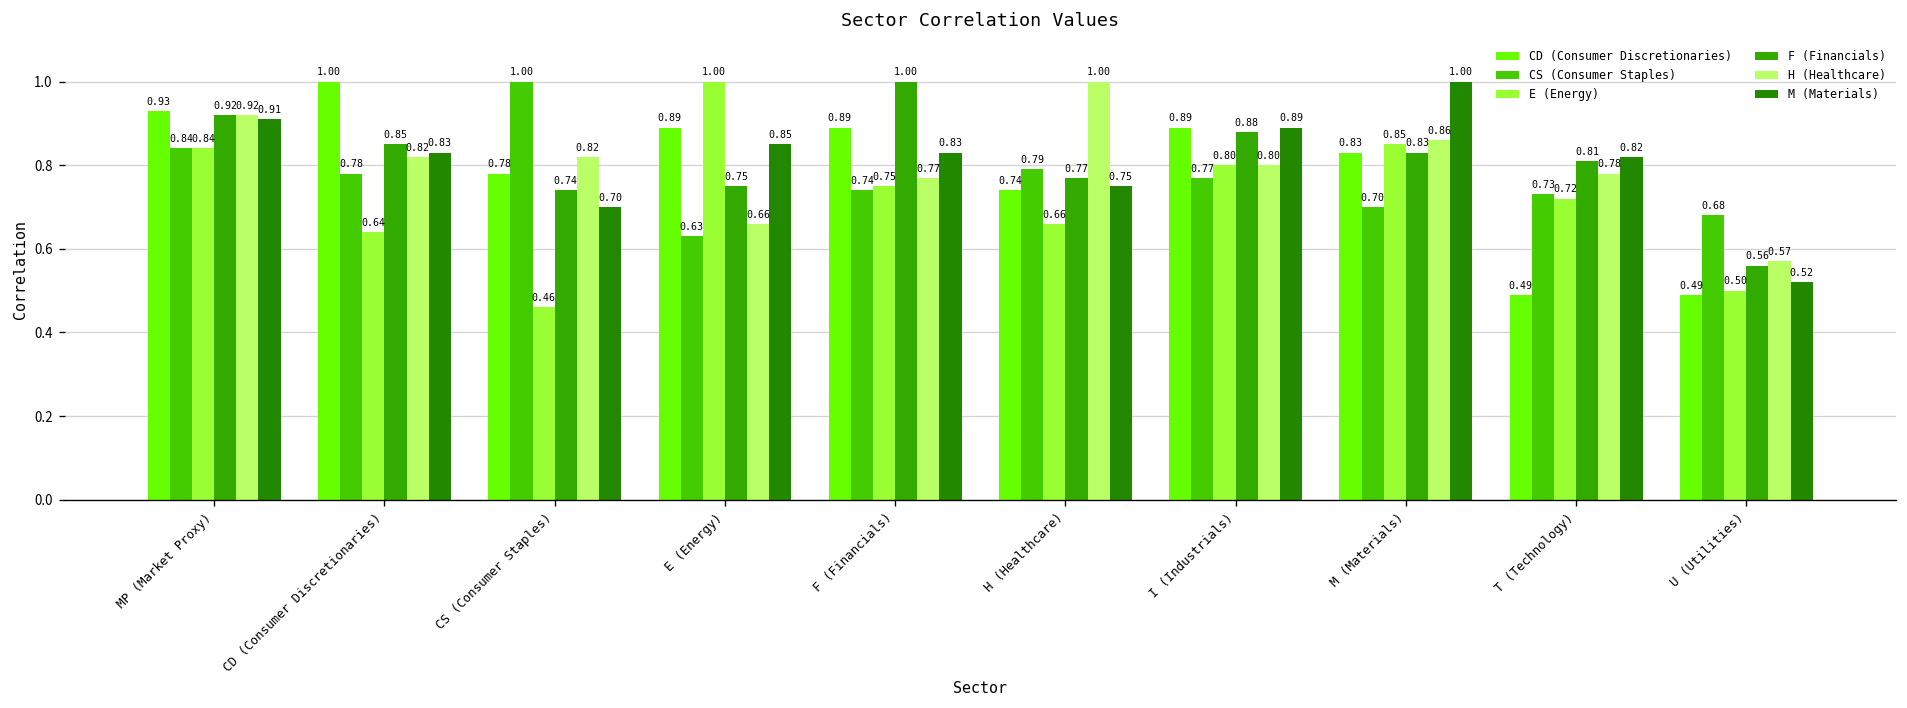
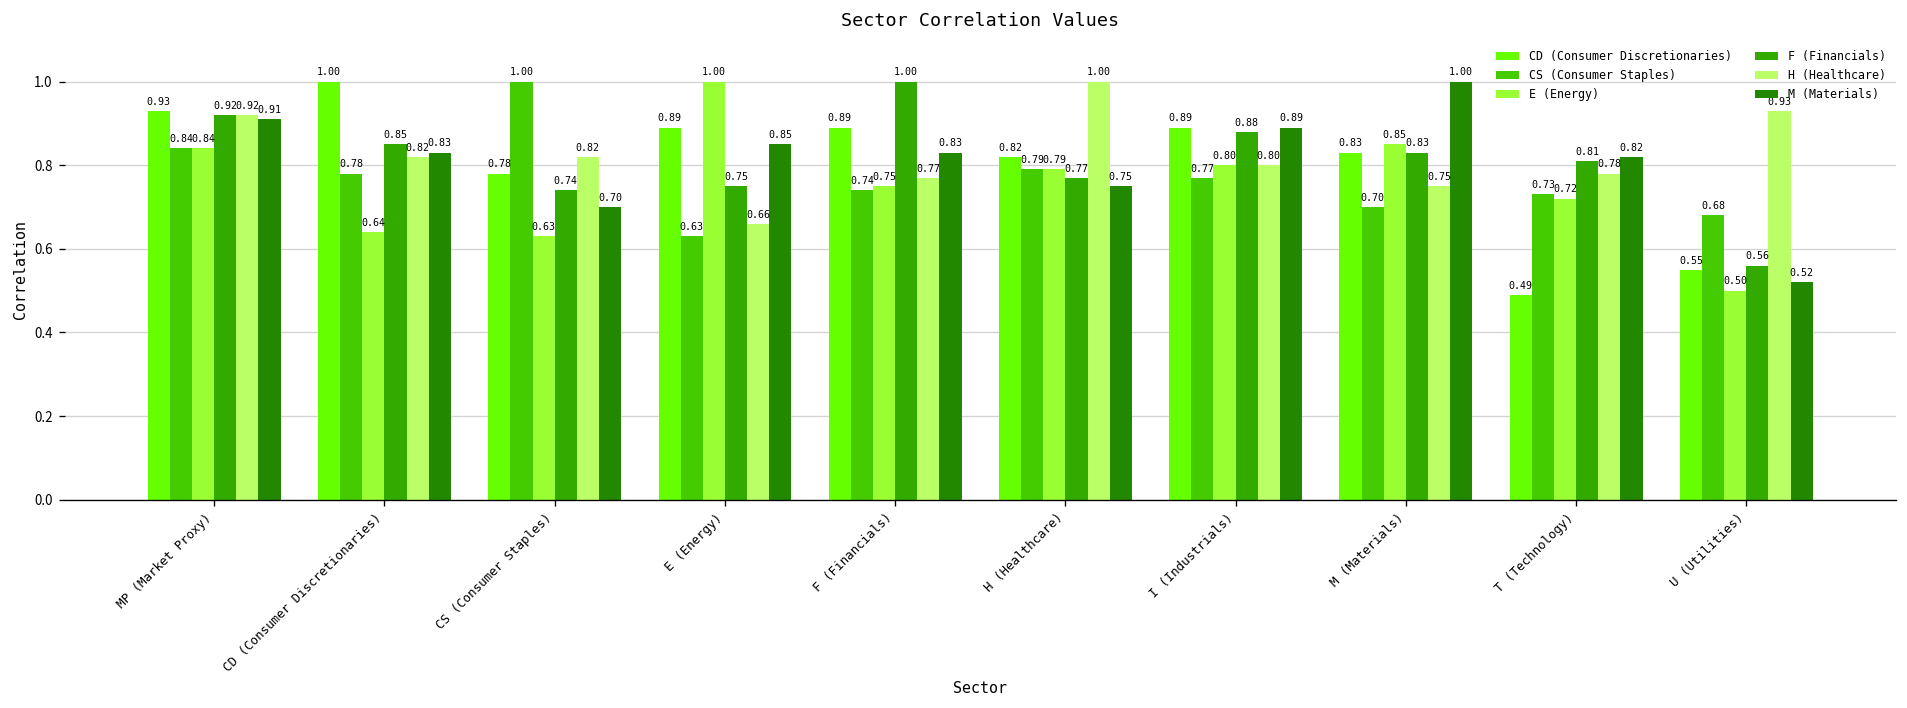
  {
    "CD (Consumer Discretionaries)": {
      "MP (Market Proxy)": 0.93,
      "CD (Consumer Discretionaries)": 1.00,
      "CS (Consumer Staples)": 0.78,
      "E (Energy)": 0.89,
      "F (Financials)": 0.89,
-     "H (Healthcare)": 0.74,
+     "H (Healthcare)": 0.82,
      "I (Industrials)": 0.89,
      "M (Materials)": 0.83,
      "T (Technology)": 0.49,
-     "U (Utilities)": 0.49
+     "U (Utilities)": 0.55
    },
    "E (Energy)": {
      "MP (Market Proxy)": 0.84,
      "CD (Consumer Discretionaries)": 0.64,
-     "CS (Consumer Staples)": 0.46,
+     "CS (Consumer Staples)": 0.63,
      "E (Energy)": 1.00,
      "F (Financials)": 0.75,
-     "H (Healthcare)": 0.66,
+     "H (Healthcare)": 0.79,
      "I (Industrials)": 0.80,
      "M (Materials)": 0.85,
      "T (Technology)": 0.72,
      "U (Utilities)": 0.50
    },
    "H (Healthcare)": {
      "MP (Market Proxy)": 0.92,
      "CD (Consumer Discretionaries)": 0.82,
      "CS (Consumer Staples)": 0.82,
      "E (Energy)": 0.66,
      "F (Financials)": 0.77,
      "H (Healthcare)": 1.00,
      "I (Industrials)": 0.80,
-     "M (Materials)": 0.86,
+     "M (Materials)": 0.75,
      "T (Technology)": 0.78,
-     "U (Utilities)": 0.57
+     "U (Utilities)": 0.93
    }
  }
